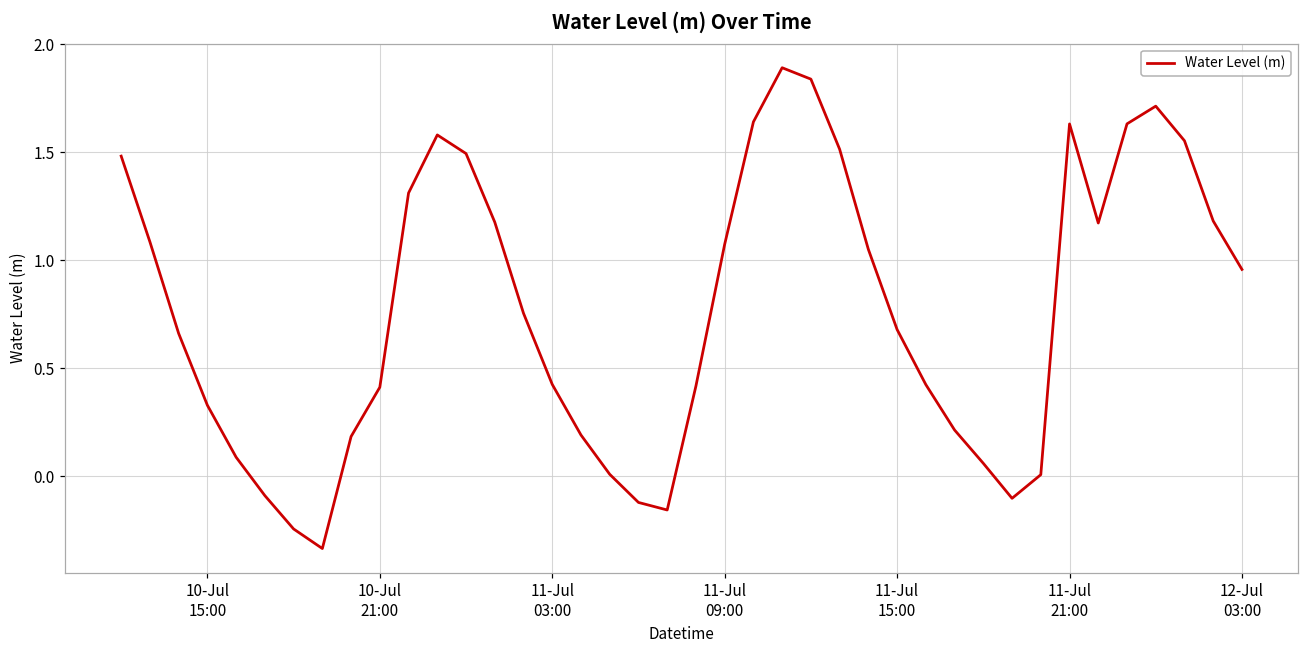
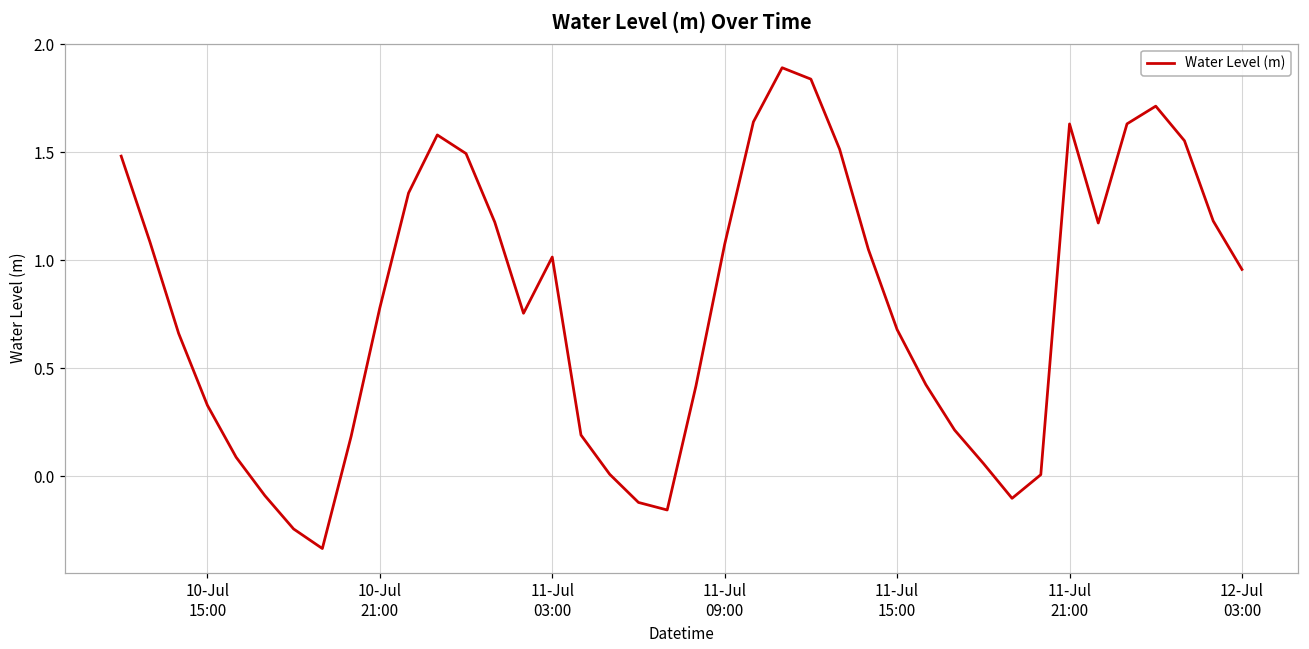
  {
    "10-Jul 15:00": 0.33,
-   "10-Jul 21:00": 0.41,
-   "11-Jul 03:00": 0.43,
+   "10-Jul 21:00": 0.78,
+   "11-Jul 03:00": 1.01,
    "11-Jul 09:00": 1.07,
    "11-Jul 15:00": 0.68,
    "11-Jul 21:00": 1.63,
    "12-Jul 03:00": 0.96
  }
